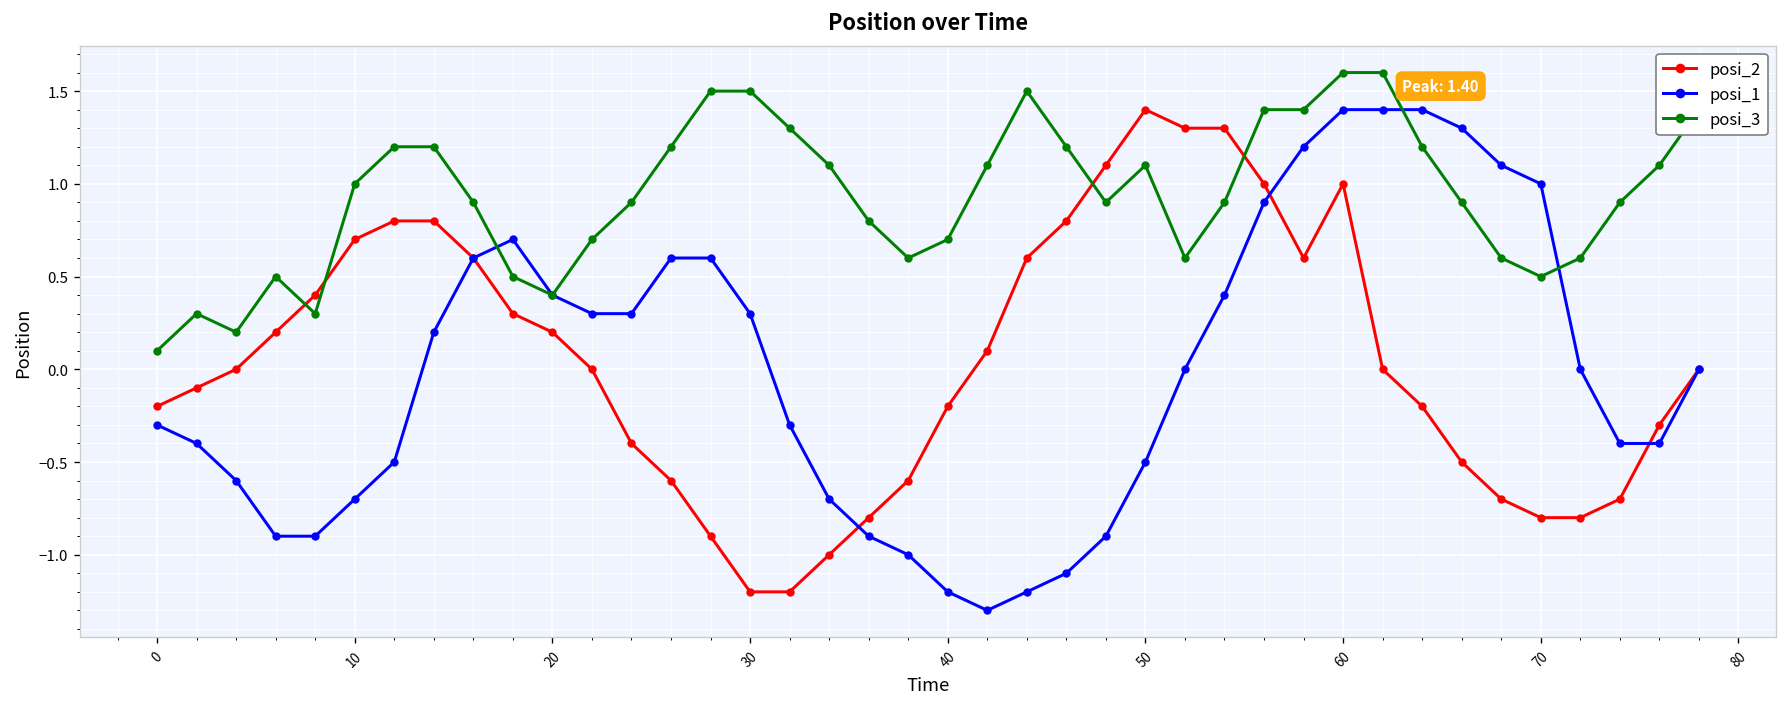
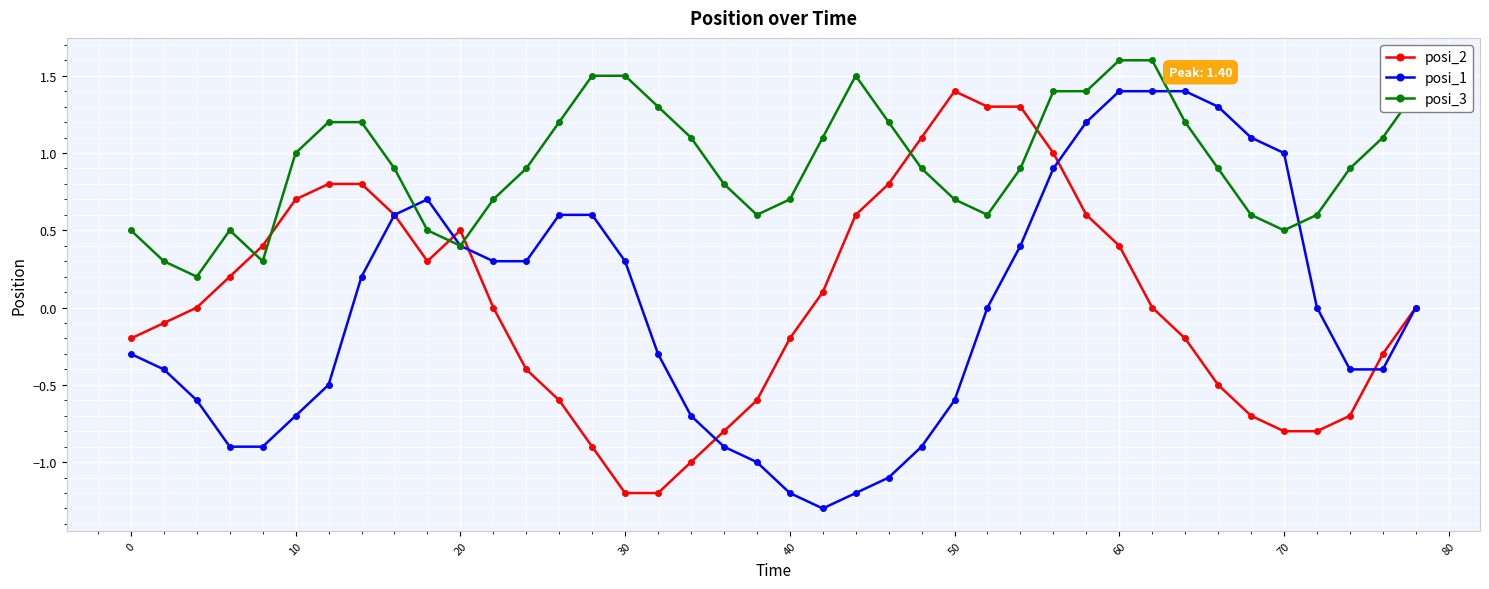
  {
    "posi_2": {
      "0": -0.2,
      "10": 0.7,
-     "20": 0.2,
+     "20": 0.5,
      "30": -1.2,
      "40": -0.2,
      "50": 1.4,
-     "60": 1.0,
+     "60": 0.4,
      "70": -0.8
    },
    "posi_1": {
      "0": -0.3,
      "10": -0.7,
      "30": 0.3,
      "40": -1.2,
-     "50": -0.5,
+     "50": -0.6,
      "60": 1.4,
      "70": 1.0
    },
    "posi_3": {
-     "0": 0.1,
+     "0": 0.5,
      "10": 1.0,
      "30": 1.5,
      "40": 0.7,
-     "50": 1.1,
+     "50": 0.7,
      "60": 1.6,
      "70": 0.5
    }
  }
